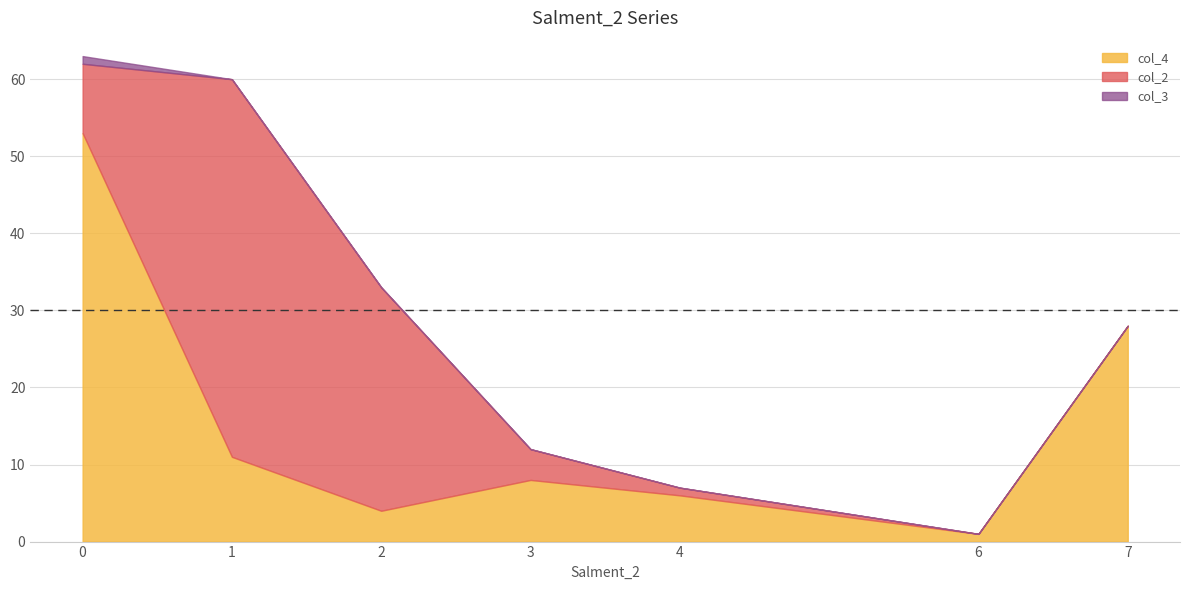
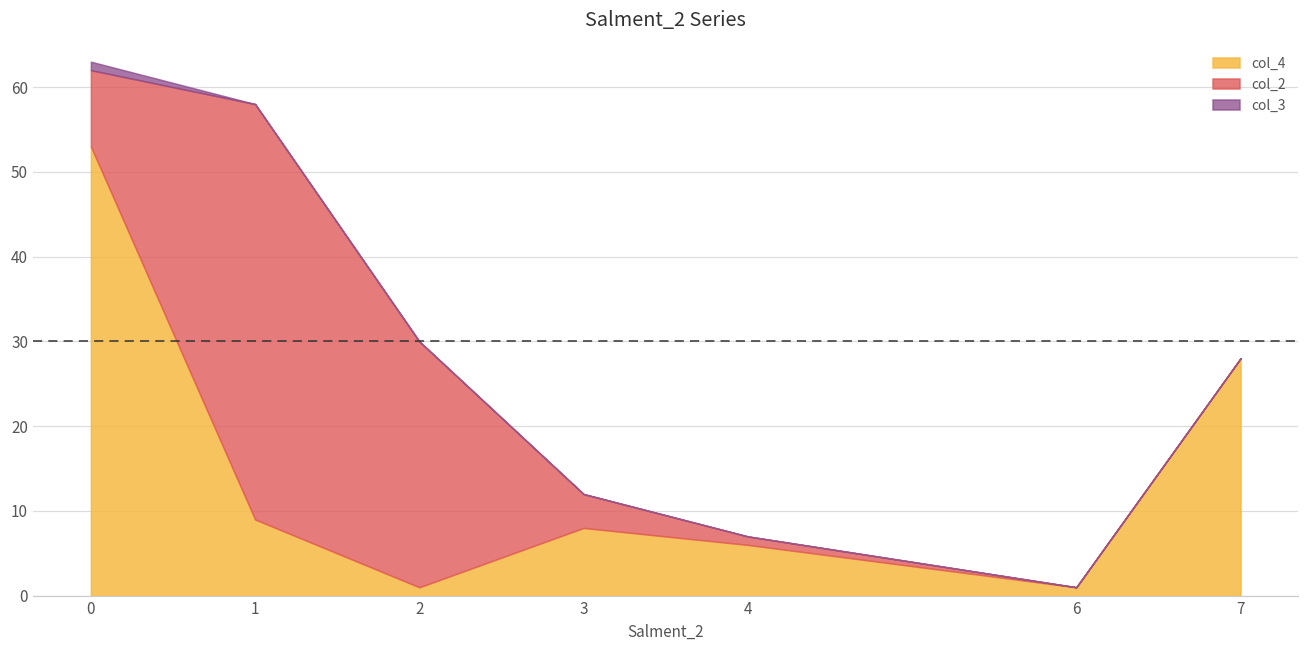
  {
    "col_4": {
      "0": 53,
-     "1": 11,
-     "2": 4,
+     "1": 9,
+     "2": 1,
      "3": 8,
      "4": 6
    },
    "col_2": {
      "0": 9
    },
    "col_3": {
      "0": 1
    }
  }
